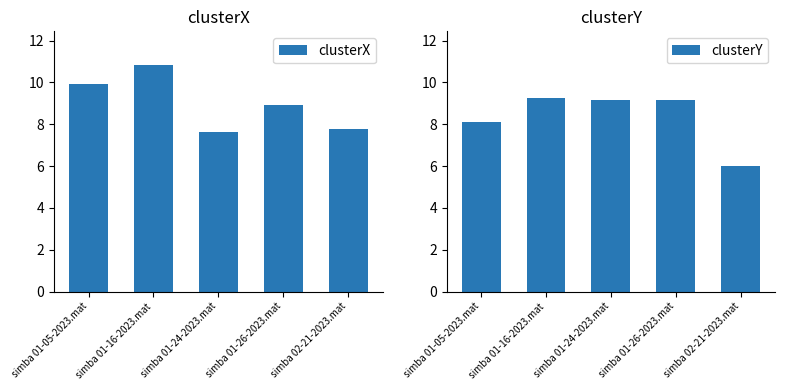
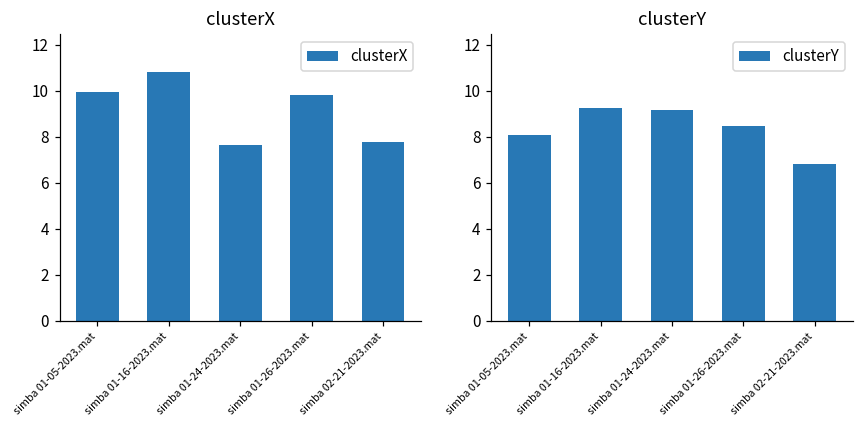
  {
    "clusterX": {
      "simba 01-05-2023.mat": 9.9,
      "simba 01-16-2023.mat": 10.8,
      "simba 01-24-2023.mat": 7.6,
-     "simba 01-26-2023.mat": 8.9,
+     "simba 01-26-2023.mat": 9.8,
      "simba 02-21-2023.mat": 7.8
    },
    "clusterY": {
      "simba 01-05-2023.mat": 8.1,
      "simba 01-16-2023.mat": 9.2,
      "simba 01-24-2023.mat": 9.2,
-     "simba 01-26-2023.mat": 9.2,
-     "simba 02-21-2023.mat": 6.0
+     "simba 01-26-2023.mat": 8.5,
+     "simba 02-21-2023.mat": 6.8
    }
  }
